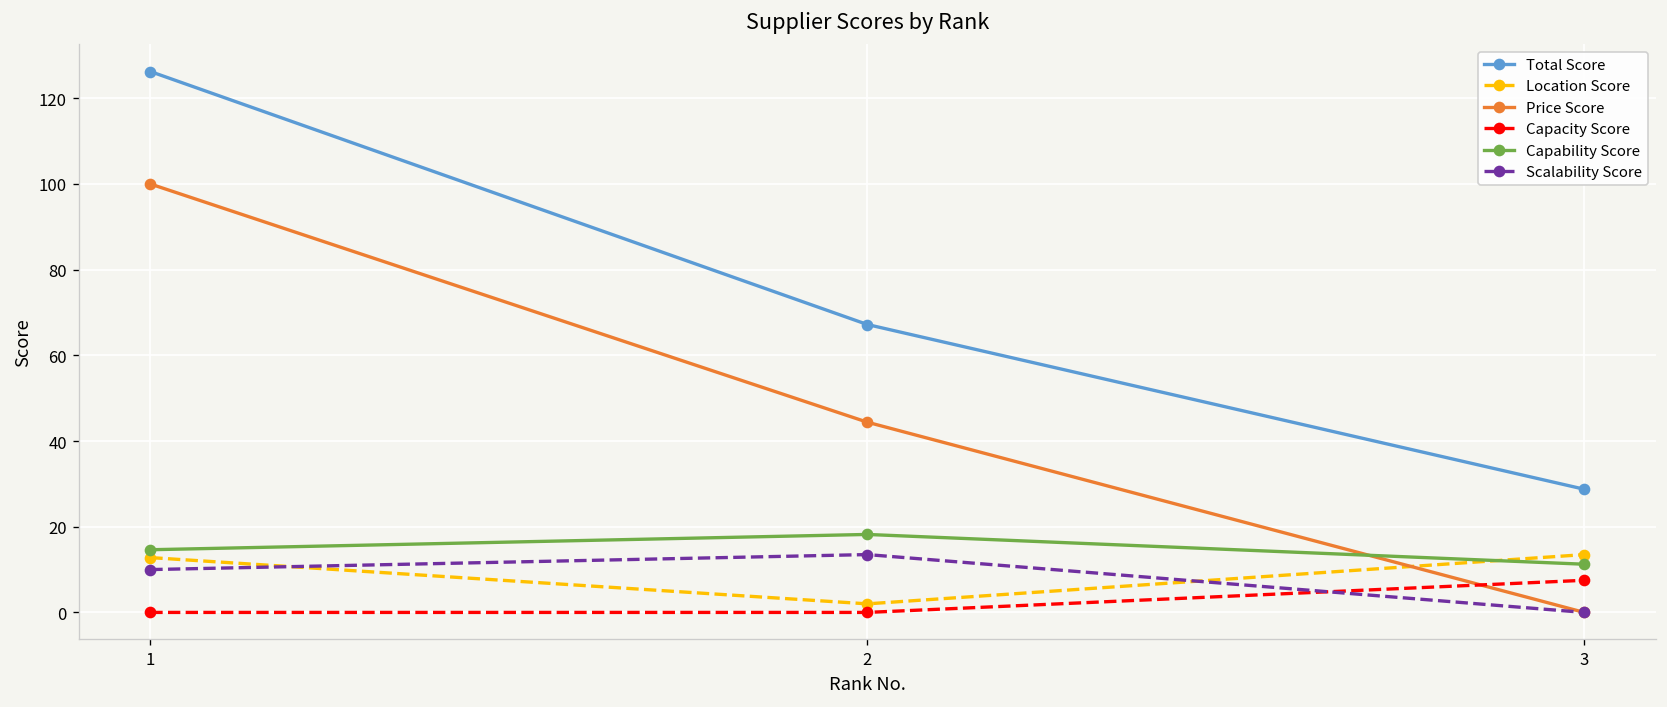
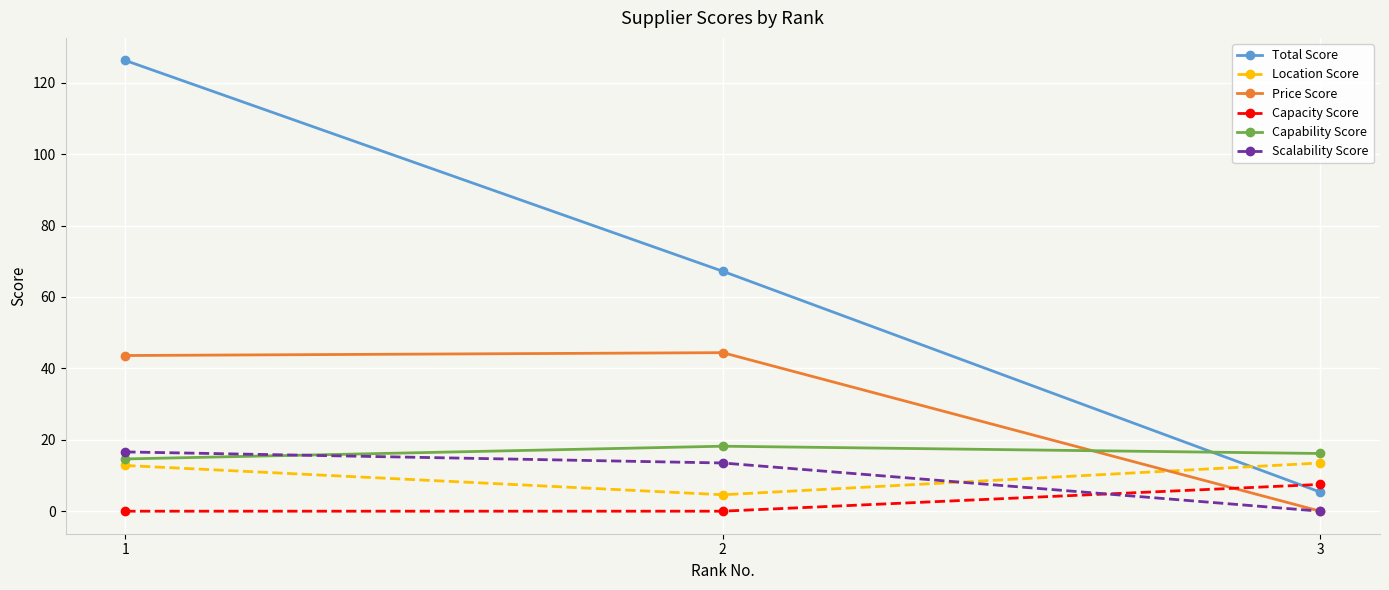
  {
    "Total Score": {
      "1": 126,
      "2": 67,
-     "3": 29
+     "3": 5
    },
    "Location Score": {
      "1": 13,
-     "2": 2,
+     "2": 5,
      "3": 14
    },
    "Price Score": {
-     "1": 100,
+     "1": 44,
      "2": 44
    },
    "Capacity Score": {
      "1": 0,
      "2": 0,
      "3": 8
    },
    "Capability Score": {
      "1": 15,
      "2": 18,
-     "3": 11
+     "3": 16
    },
    "Scalability Score": {
-     "1": 10,
+     "1": 17,
      "2": 14
    }
  }
